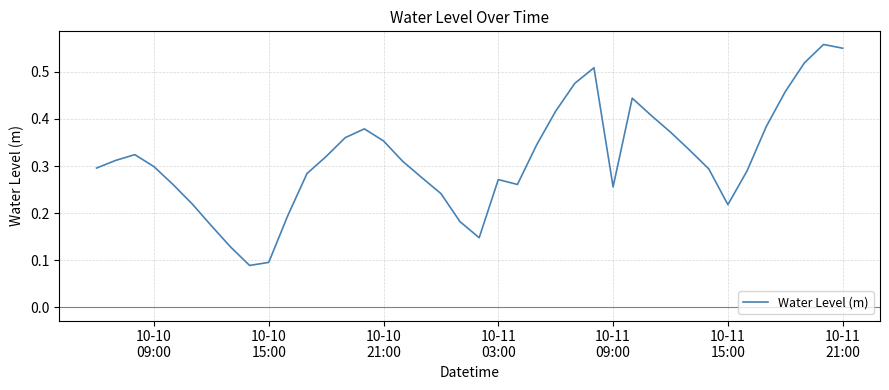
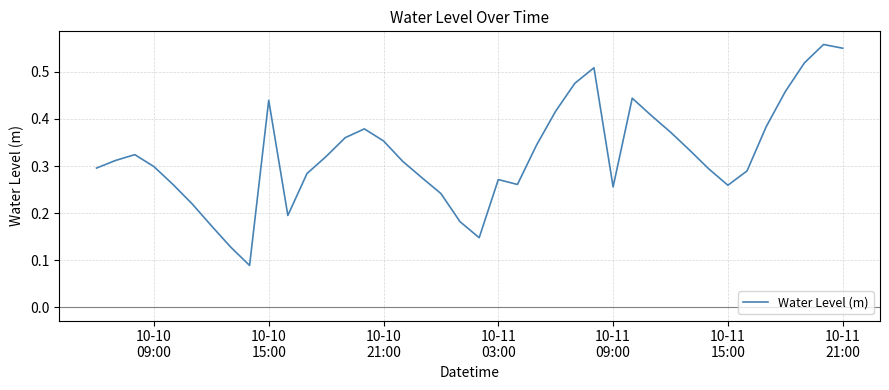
  {
    "10-10 09:00": 0.30,
-   "10-10 15:00": 0.10,
+   "10-10 15:00": 0.44,
    "10-10 21:00": 0.35,
    "10-11 03:00": 0.27,
    "10-11 09:00": 0.26,
-   "10-11 15:00": 0.22,
+   "10-11 15:00": 0.26,
    "10-11 21:00": 0.55
  }
